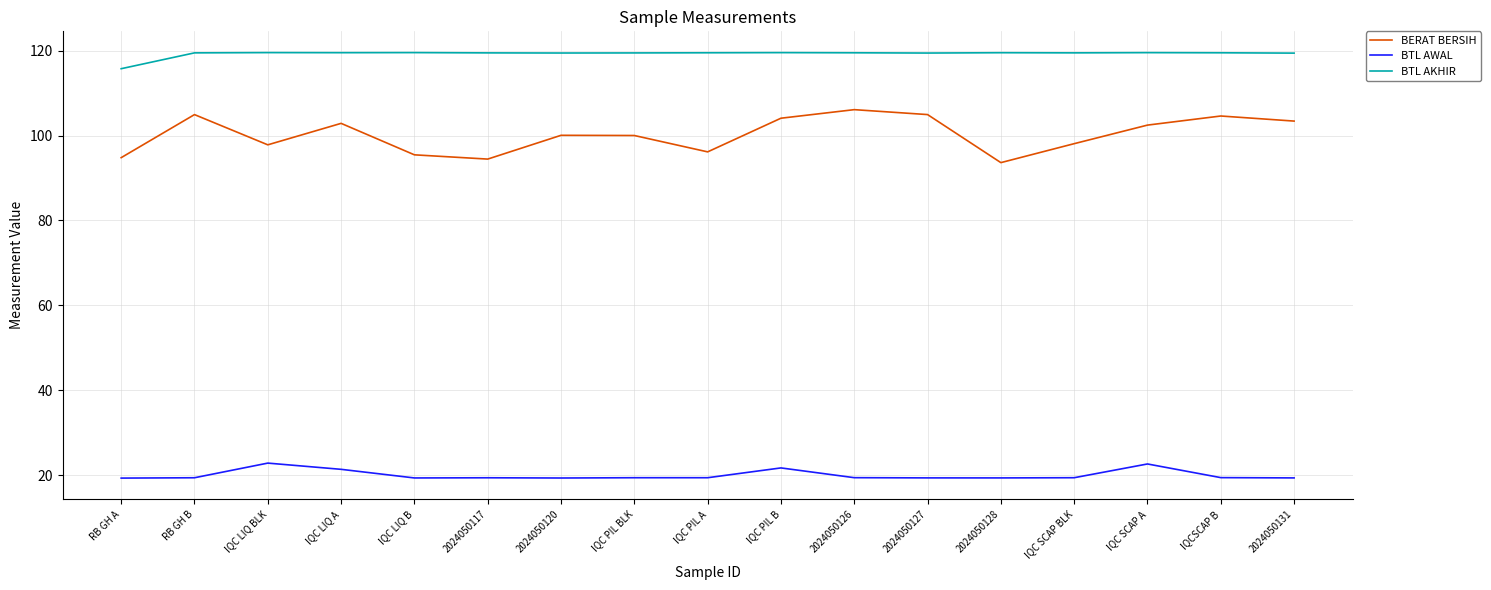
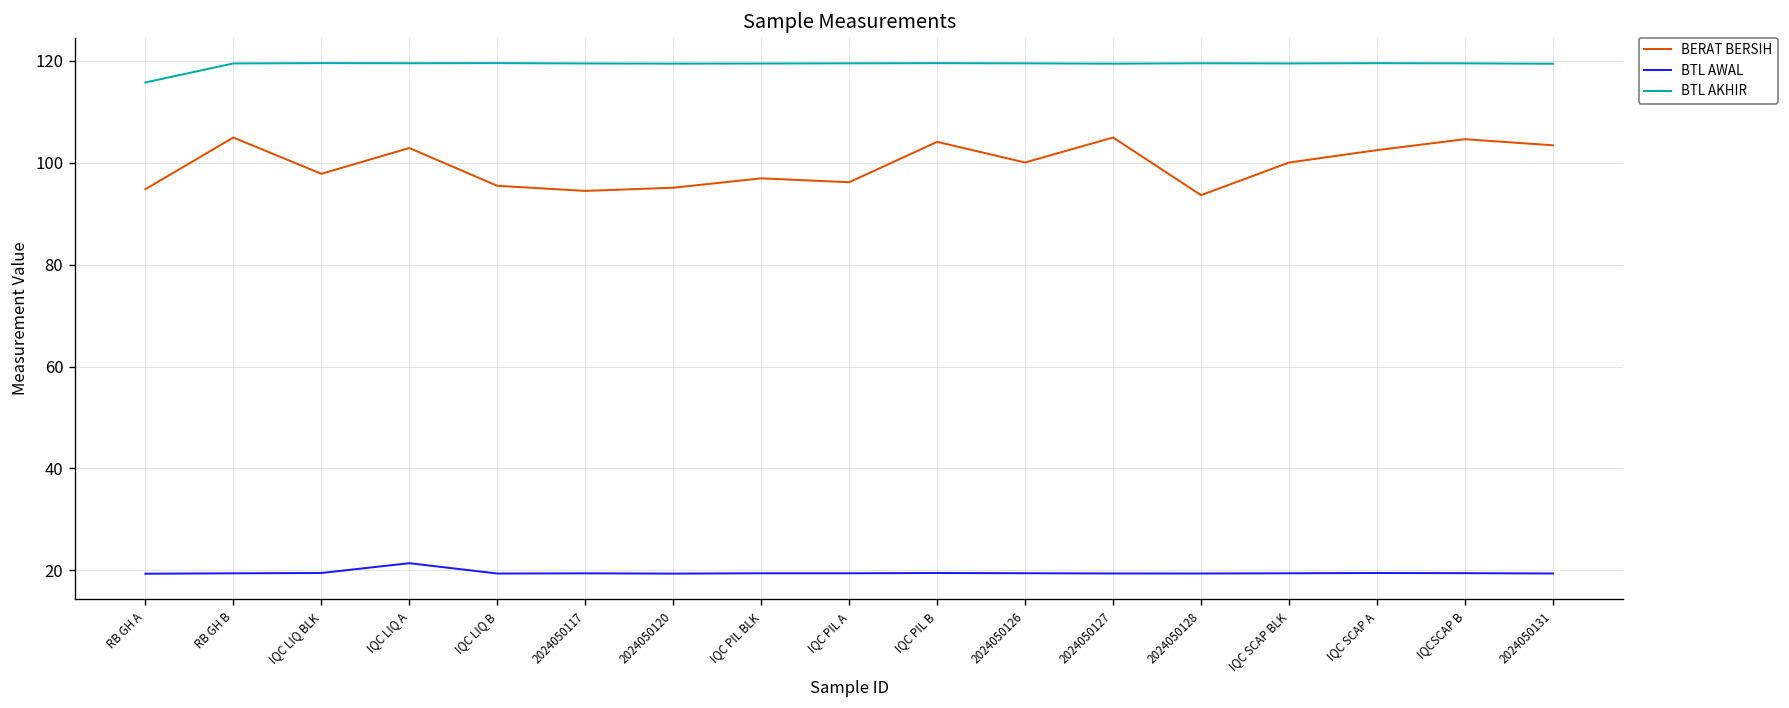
  {
    "BERAT BERSIH": {
      "RB GH A": 95,
      "RB GH B": 105,
      "IQC LIQ BLK": 98,
      "IQC LIQ A": 103,
      "IQC LIQ B": 95,
      "2024050117": 94,
-     "2024050120": 100,
-     "IQC PIL BLK": 100,
+     "2024050120": 95,
+     "IQC PIL BLK": 97,
      "IQC PIL A": 96,
      "IQC PIL B": 104,
-     "2024050126": 106,
+     "2024050126": 100,
      "2024050127": 105,
      "2024050128": 94,
-     "IQC SCAP BLK": 98,
+     "IQC SCAP BLK": 100,
      "IQC SCAP A": 102,
      "IQCSCAP B": 105,
      "2024050131": 103
    },
    "BTL AWAL": {
      "RB GH A": 19,
      "RB GH B": 19,
-     "IQC LIQ BLK": 23,
+     "IQC LIQ BLK": 19,
      "IQC LIQ A": 21,
      "IQC LIQ B": 19,
      "2024050117": 19,
      "2024050120": 19,
      "IQC PIL BLK": 19,
      "IQC PIL A": 19,
-     "IQC PIL B": 22,
+     "IQC PIL B": 19,
      "2024050126": 19,
      "2024050127": 19,
      "2024050128": 19,
      "IQC SCAP BLK": 19,
-     "IQC SCAP A": 23,
+     "IQC SCAP A": 19,
      "IQCSCAP B": 19,
      "2024050131": 19
    },
    "BTL AKHIR": {
      "RB GH A": 116,
      "RB GH B": 119,
      "IQC LIQ BLK": 120,
      "IQC LIQ A": 120,
      "IQC LIQ B": 120,
      "2024050117": 119,
      "2024050120": 119,
      "IQC PIL BLK": 119,
      "IQC PIL A": 119,
      "IQC PIL B": 120,
      "2024050126": 119,
      "2024050127": 119,
      "2024050128": 120,
      "IQC SCAP BLK": 119,
      "IQC SCAP A": 120,
      "IQCSCAP B": 119,
      "2024050131": 119
    }
  }
